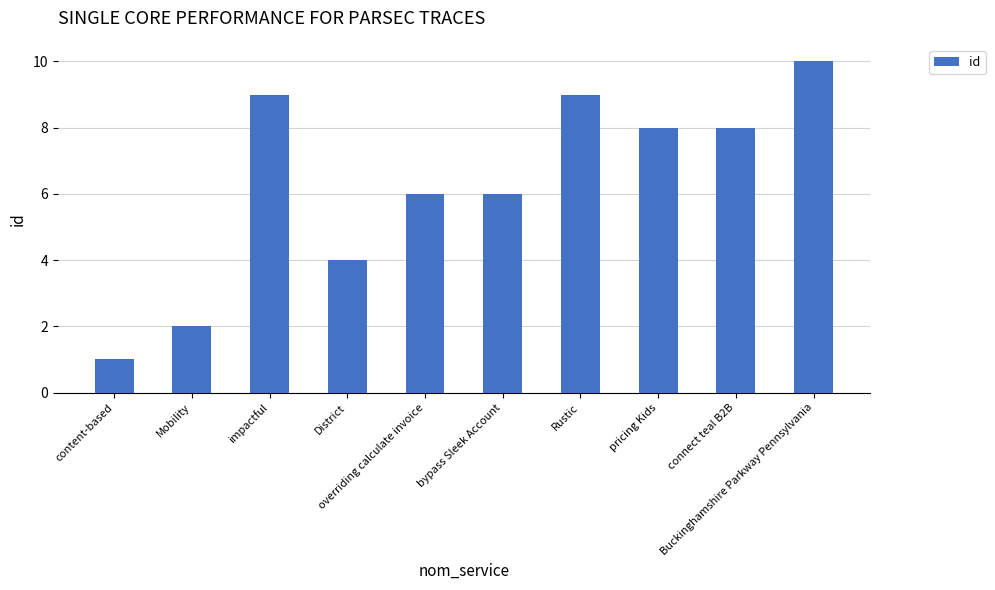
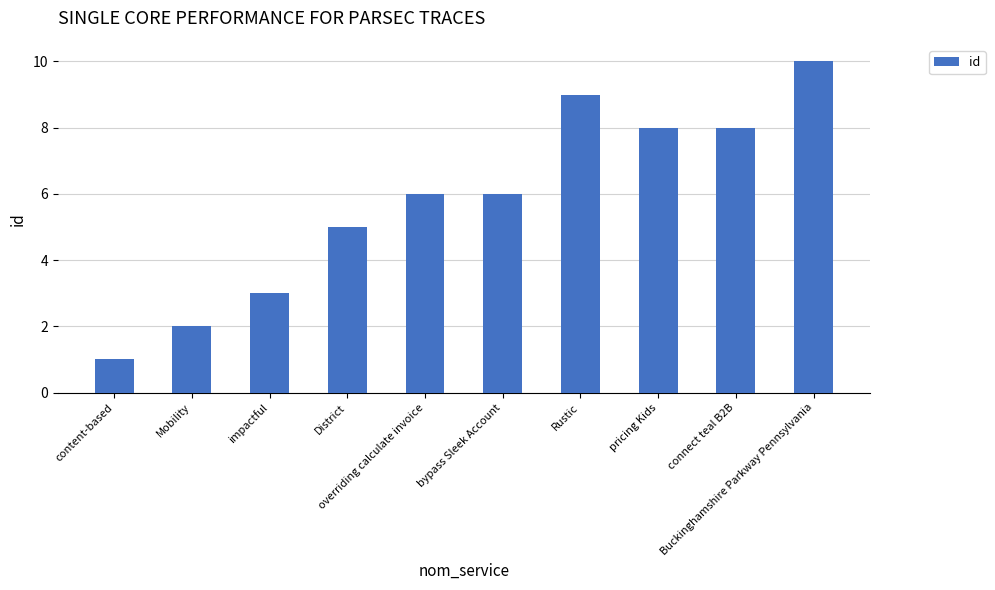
  {
    "content-based": 1,
    "Mobility": 2,
-   "impactful": 9,
-   "District": 4,
+   "impactful": 3,
+   "District": 5,
    "overriding calculate invoice": 6,
    "bypass Sleek Account": 6,
    "Rustic": 9,
    "pricing Kids": 8,
    "connect teal B2B": 8,
    "Buckinghamshire Parkway Pennsylvania": 10
  }
